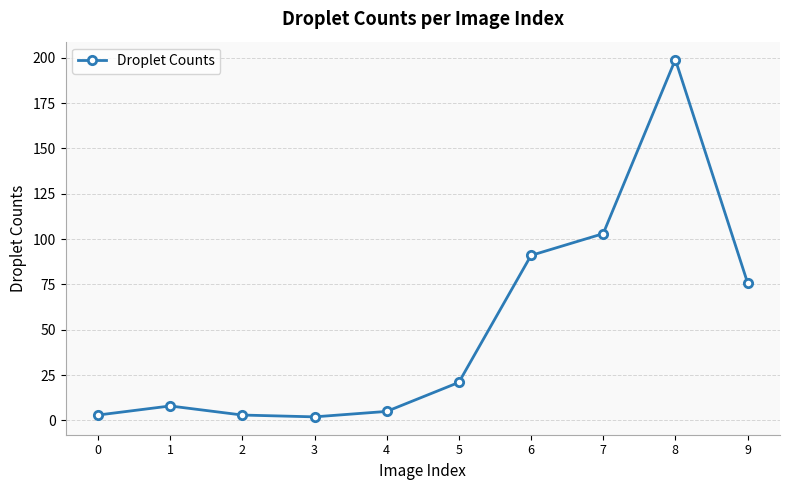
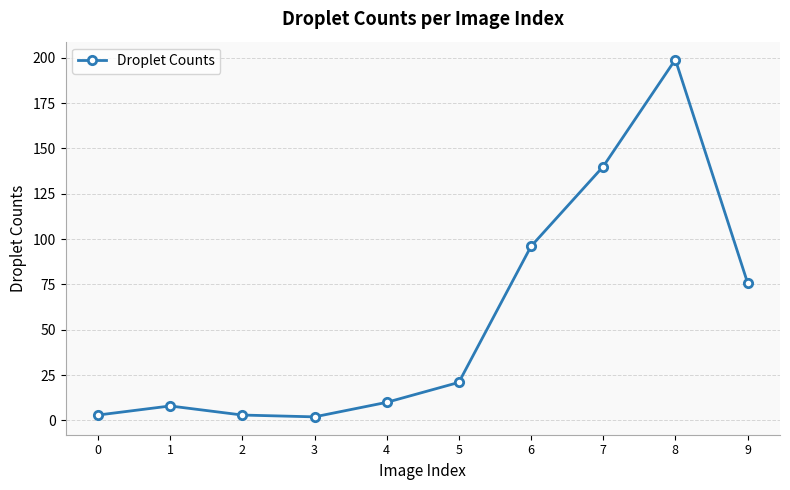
  {
    "0": 3,
    "1": 8,
    "2": 3,
    "3": 2,
-   "4": 5,
+   "4": 10,
    "5": 21,
-   "6": 91,
-   "7": 103,
+   "6": 96,
+   "7": 140,
    "8": 199,
    "9": 76
  }
